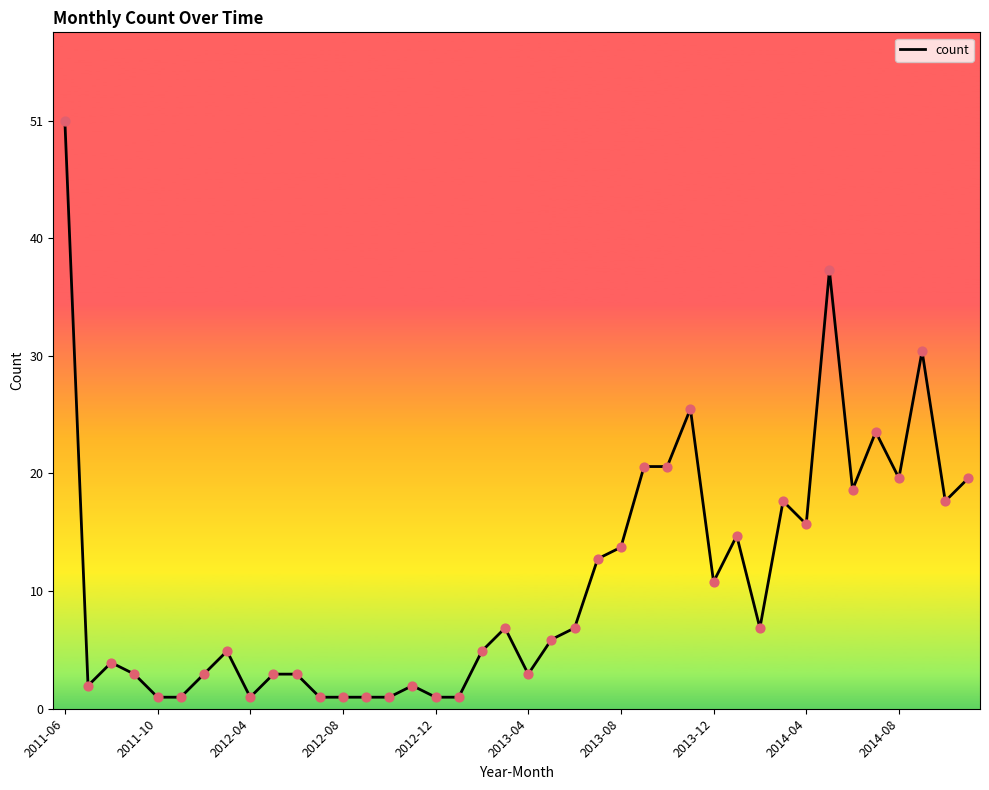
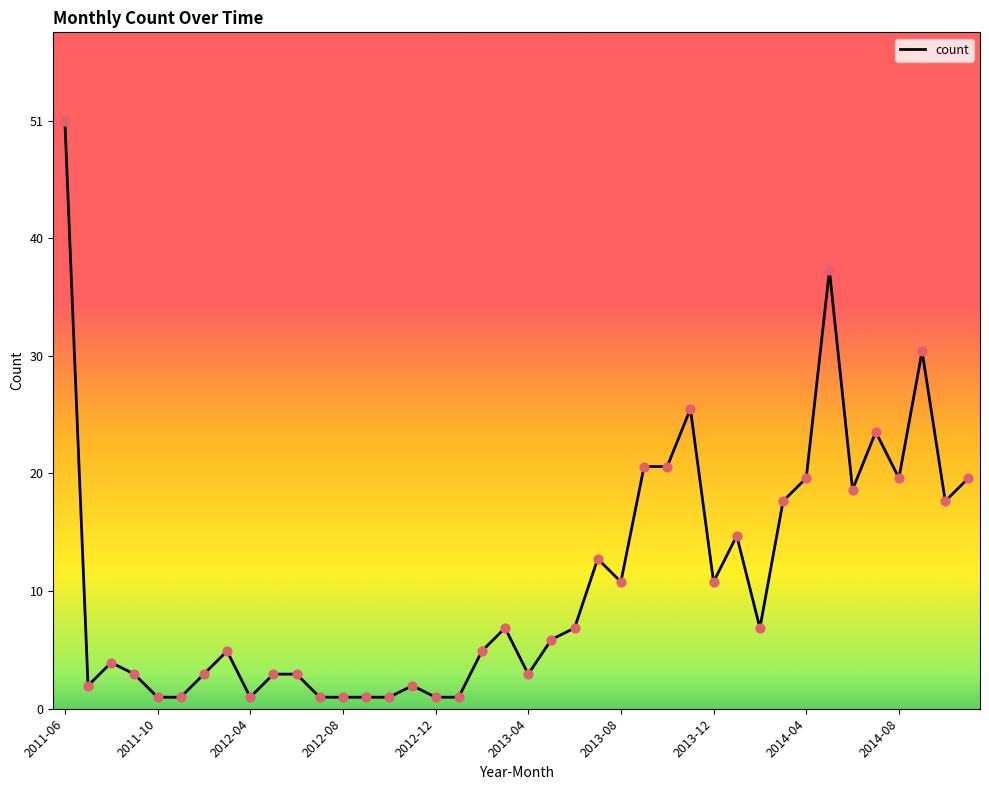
  {
    "2011-06": 51,
    "2011-10": 1,
    "2012-04": 1,
    "2012-08": 1,
    "2012-12": 1,
    "2013-04": 3,
-   "2013-08": 14,
+   "2013-08": 11,
    "2013-12": 11,
-   "2014-04": 16,
+   "2014-04": 20,
    "2014-08": 20
  }
